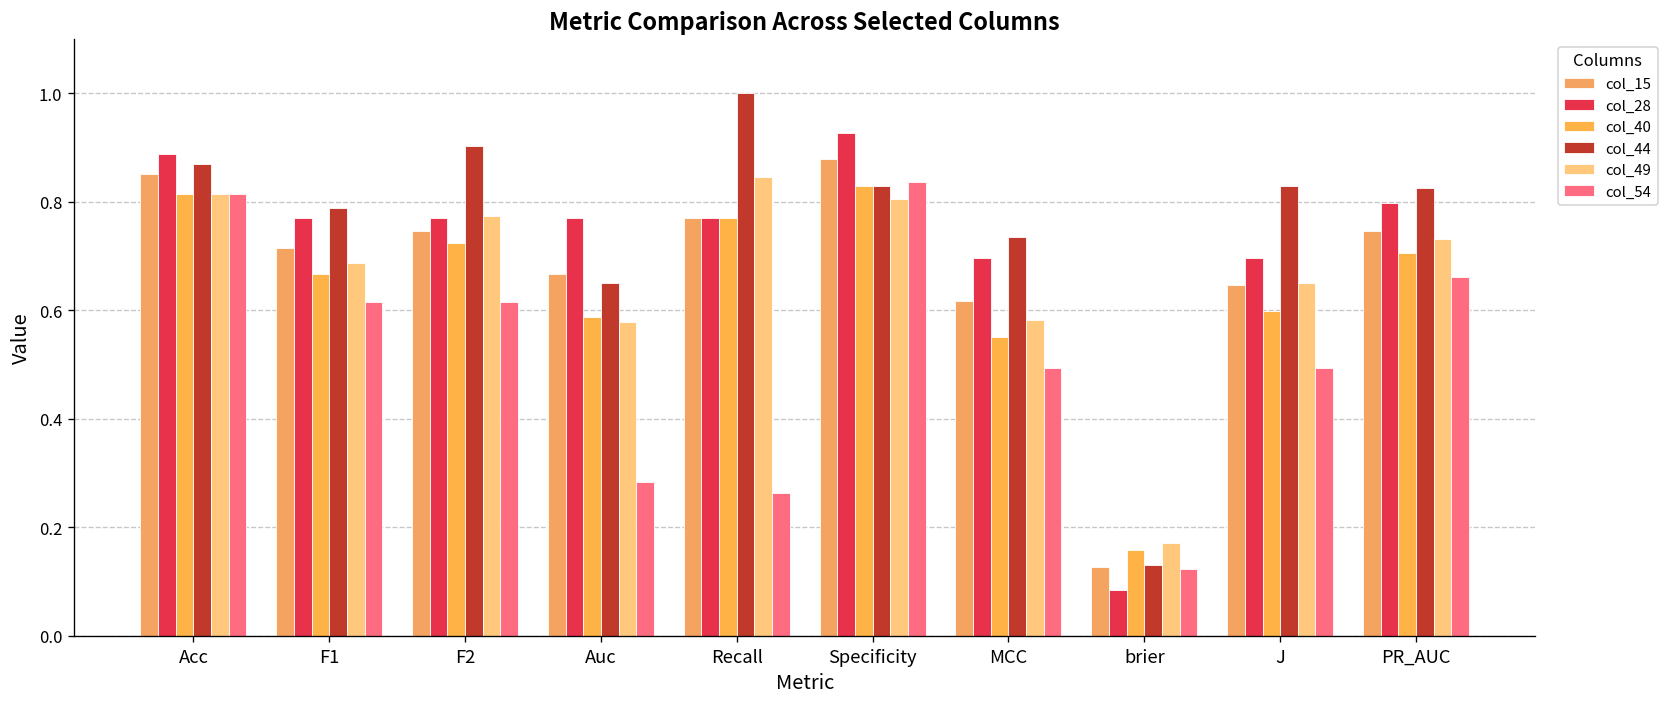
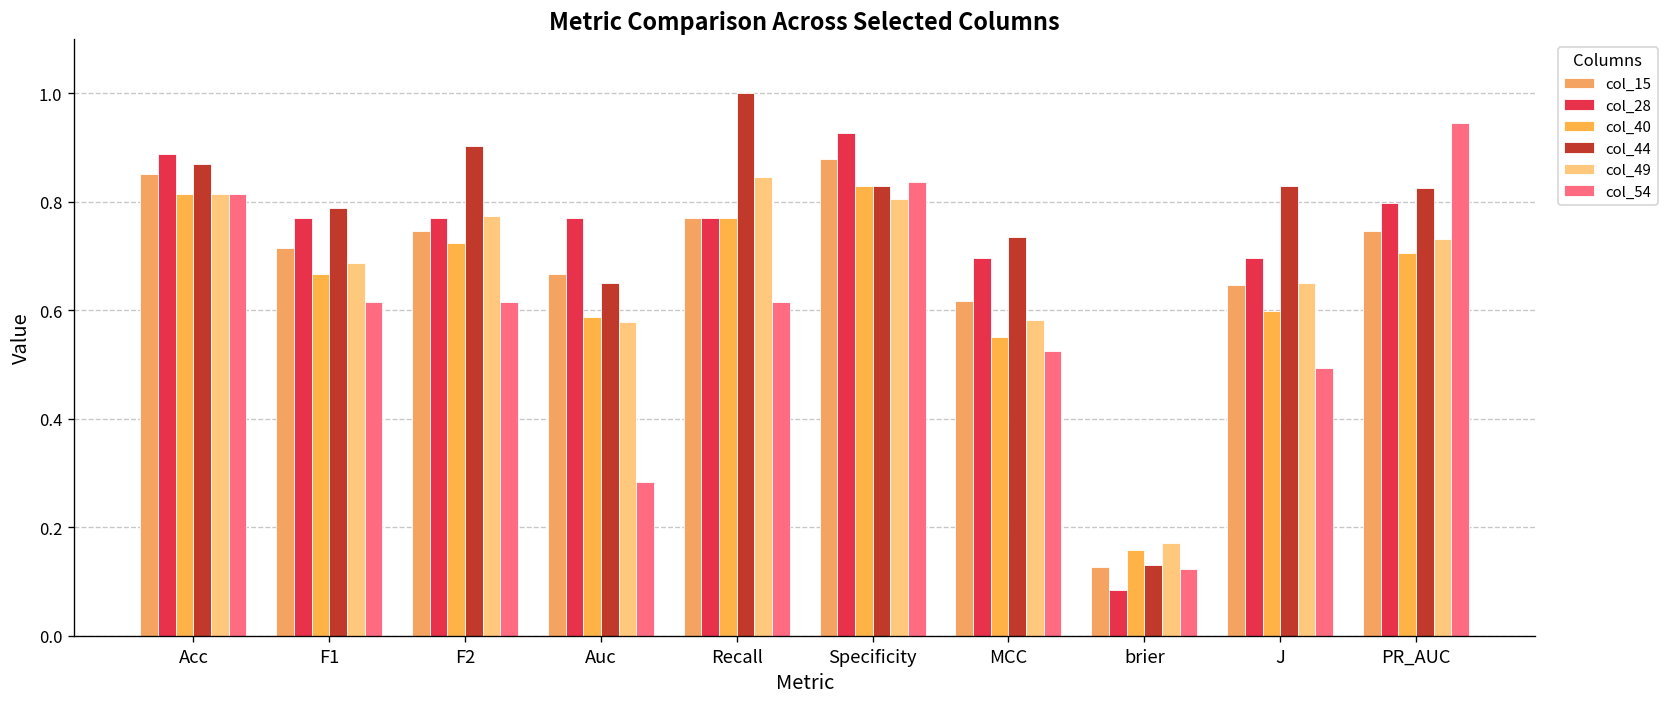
  {
    "col_54": {
      "Acc": 0.81,
      "F1": 0.62,
      "F2": 0.62,
      "Auc": 0.28,
-     "Recall": 0.26,
+     "Recall": 0.62,
      "Specificity": 0.84,
-     "MCC": 0.49,
+     "MCC": 0.53,
      "brier": 0.12,
      "J": 0.49,
-     "PR_AUC": 0.66
+     "PR_AUC": 0.94
    }
  }
